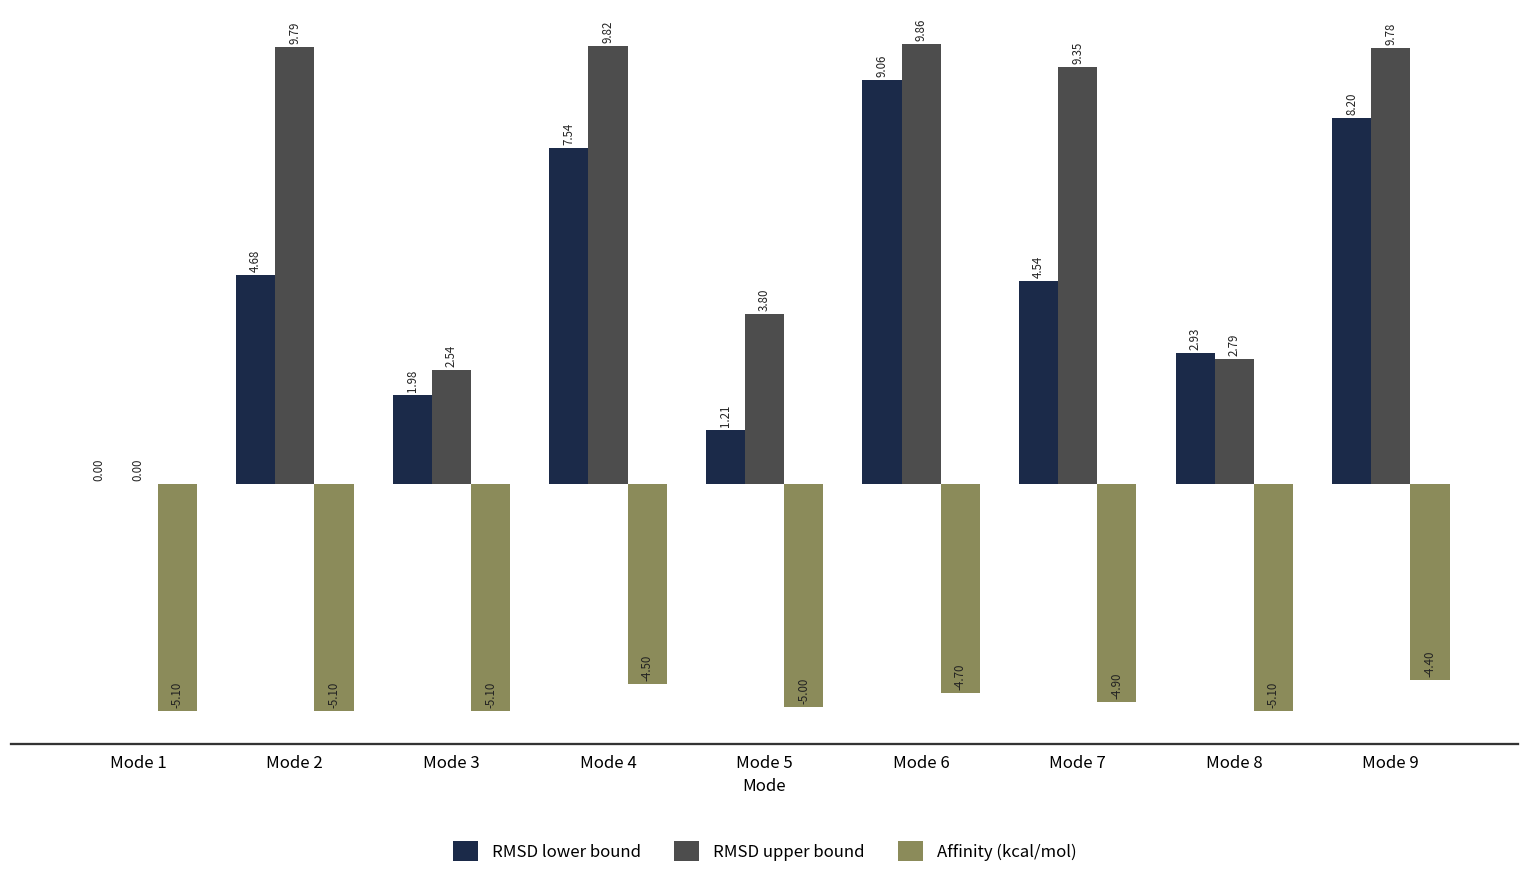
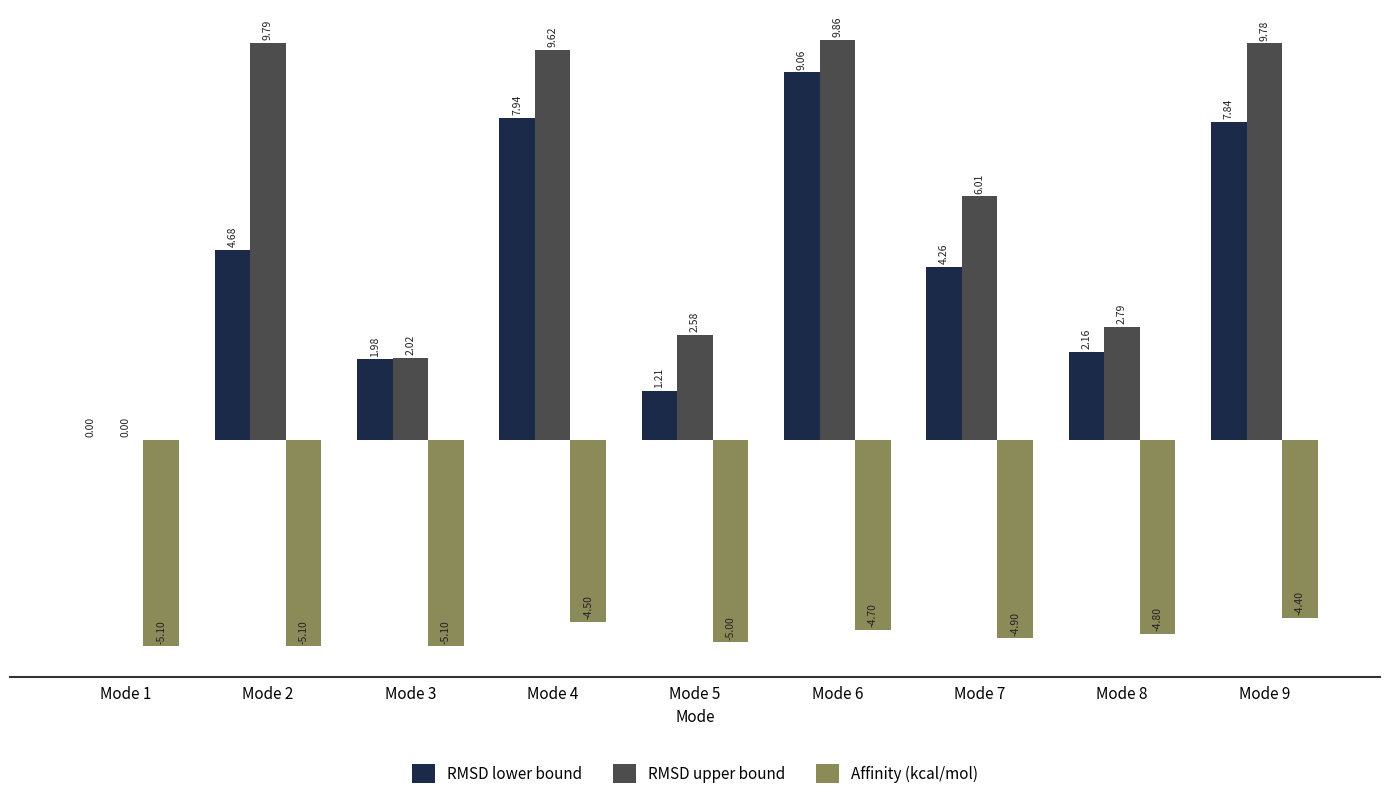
  {
    "RMSD lower bound": {
      "Mode 1": 0.00,
      "Mode 2": 4.68,
      "Mode 3": 1.98,
-     "Mode 4": 7.54,
+     "Mode 4": 7.94,
      "Mode 5": 1.21,
      "Mode 6": 9.06,
-     "Mode 7": 4.54,
-     "Mode 8": 2.93,
-     "Mode 9": 8.20
+     "Mode 7": 4.26,
+     "Mode 8": 2.16,
+     "Mode 9": 7.84
    },
    "RMSD upper bound": {
      "Mode 1": 0.00,
      "Mode 2": 9.79,
-     "Mode 3": 2.54,
-     "Mode 4": 9.82,
-     "Mode 5": 3.80,
+     "Mode 3": 2.02,
+     "Mode 4": 9.62,
+     "Mode 5": 2.58,
      "Mode 6": 9.86,
-     "Mode 7": 9.35,
+     "Mode 7": 6.01,
      "Mode 8": 2.79,
      "Mode 9": 9.78
    },
    "Affinity (kcal/mol)": {
      "Mode 1": -5.10,
      "Mode 2": -5.10,
      "Mode 3": -5.10,
      "Mode 4": -4.50,
      "Mode 5": -5.00,
      "Mode 6": -4.70,
      "Mode 7": -4.90,
-     "Mode 8": -5.10,
+     "Mode 8": -4.80,
      "Mode 9": -4.40
    }
  }
